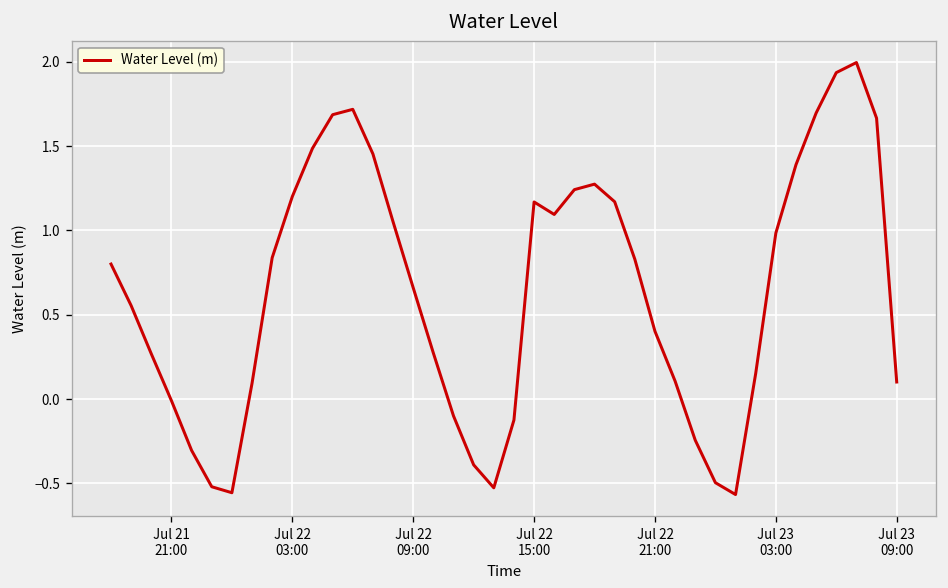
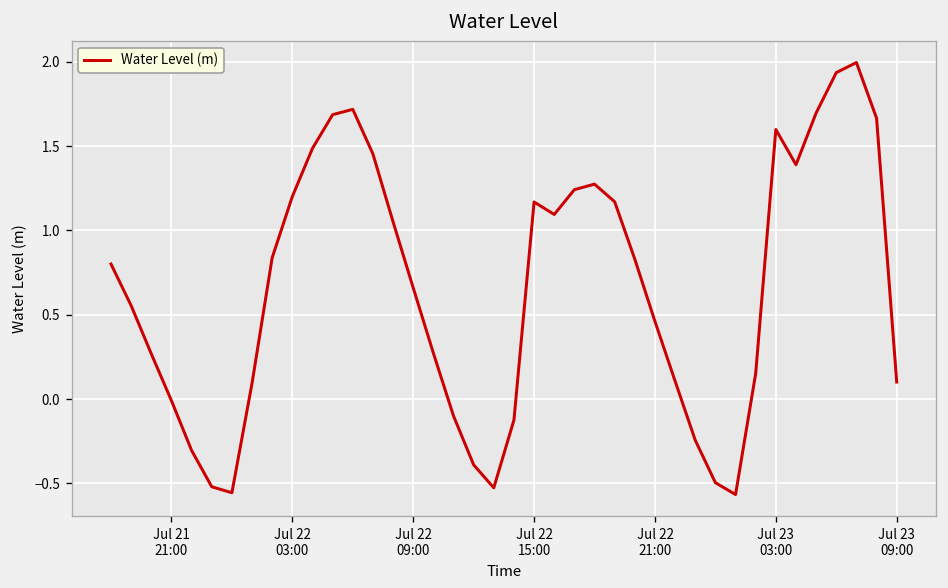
  {
    "Jul 21 21:00": -0.01,
    "Jul 22 03:00": 1.20,
    "Jul 22 09:00": 0.66,
    "Jul 22 15:00": 1.17,
-   "Jul 22 21:00": 0.40,
-   "Jul 23 03:00": 0.98,
+   "Jul 22 21:00": 0.46,
+   "Jul 23 03:00": 1.60,
    "Jul 23 09:00": 0.10
  }
